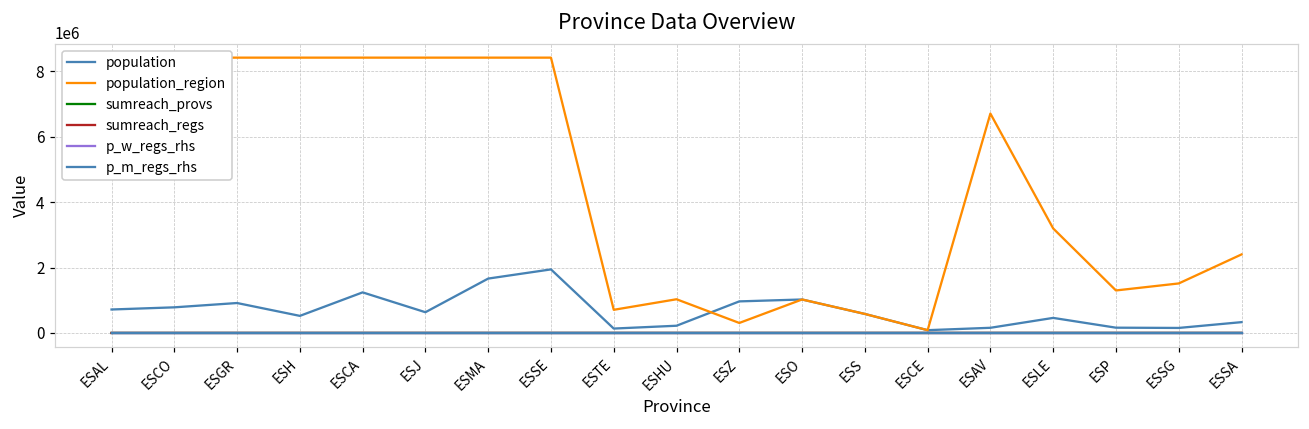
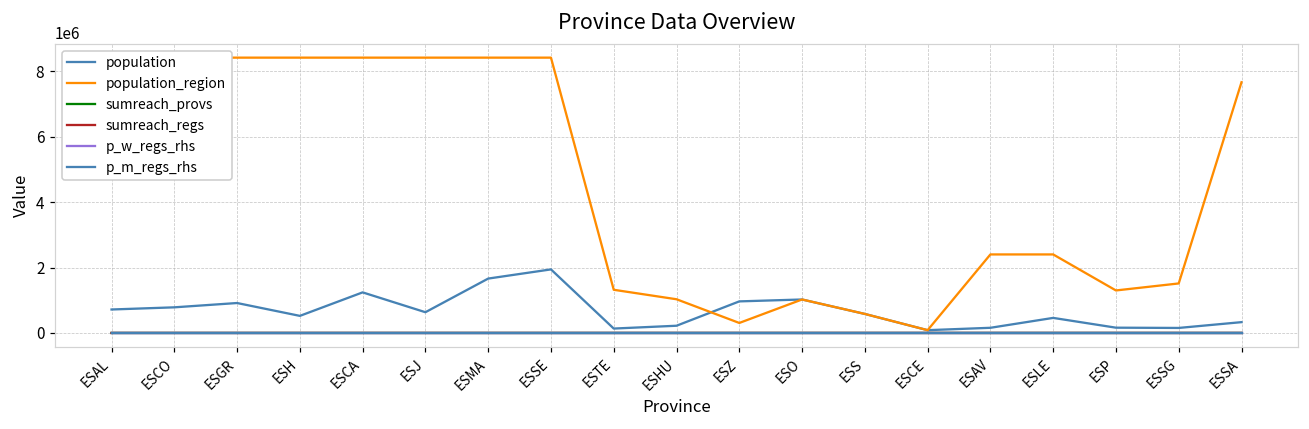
  {
    "population_region": {
      "ESGR": 8400000,
      "ESH": 8400000,
      "ESCA": 8400000,
      "ESJ": 8400000,
      "ESMA": 8400000,
      "ESSE": 8400000,
-     "ESTE": 700000,
+     "ESTE": 1300000,
      "ESHU": 1000000,
      "ESZ": 300000,
-     "ESAV": 6700000,
-     "ESLE": 3200000,
+     "ESAV": 2400000,
+     "ESLE": 2400000,
      "ESP": 1300000,
      "ESSG": 1500000,
-     "ESSA": 2400000
+     "ESSA": 7700000
    }
  }
